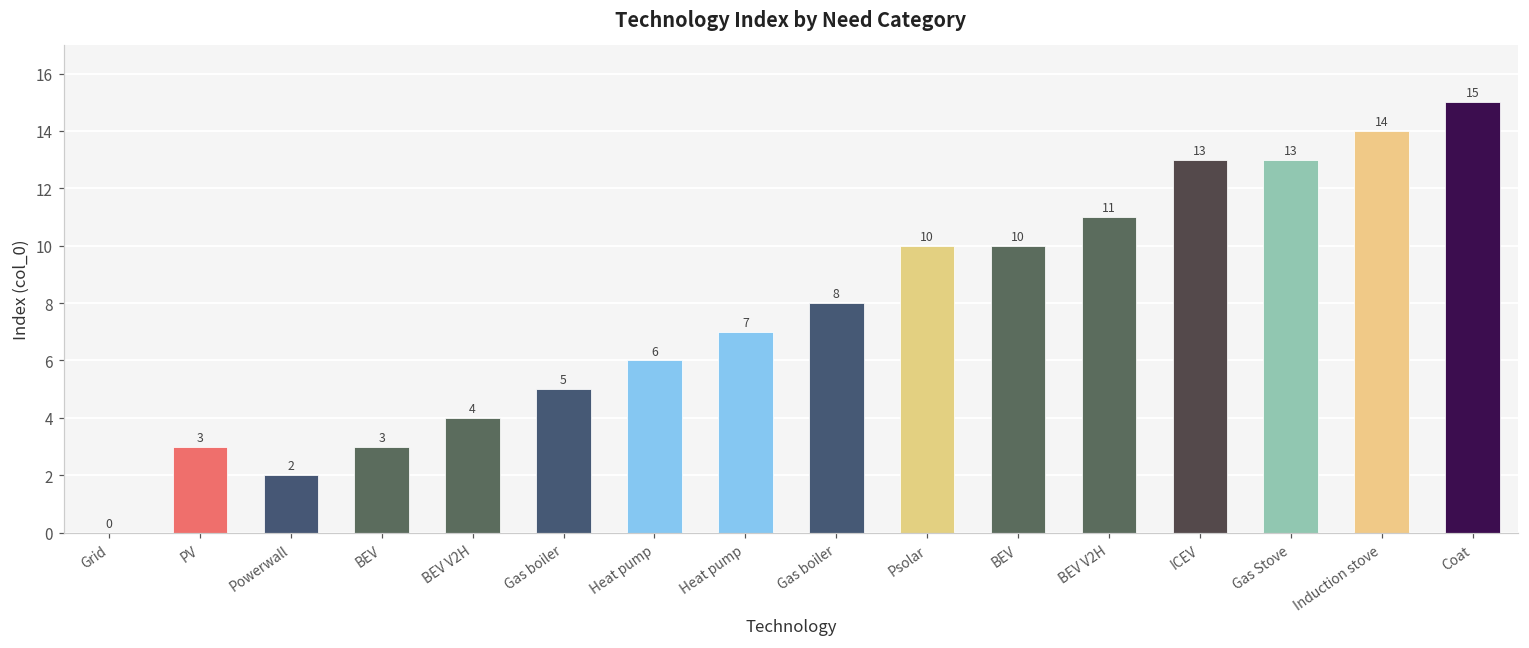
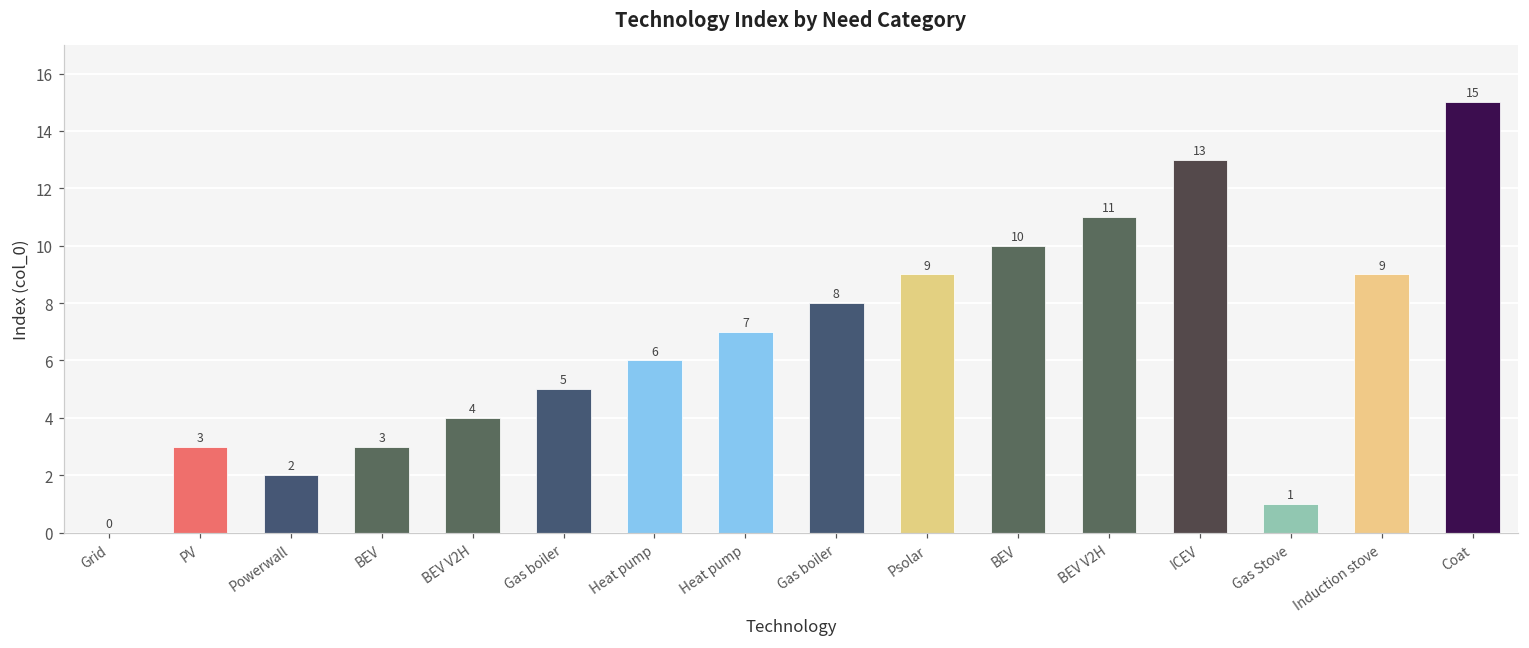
  {
    "Grid": 0,
    "PV": 3,
    "Powerwall": 2,
-   "Psolar": 10,
+   "Psolar": 9,
    "ICEV": 13,
-   "Gas Stove": 13,
-   "Induction stove": 14,
+   "Gas Stove": 1,
+   "Induction stove": 9,
    "Coat": 15
  }
